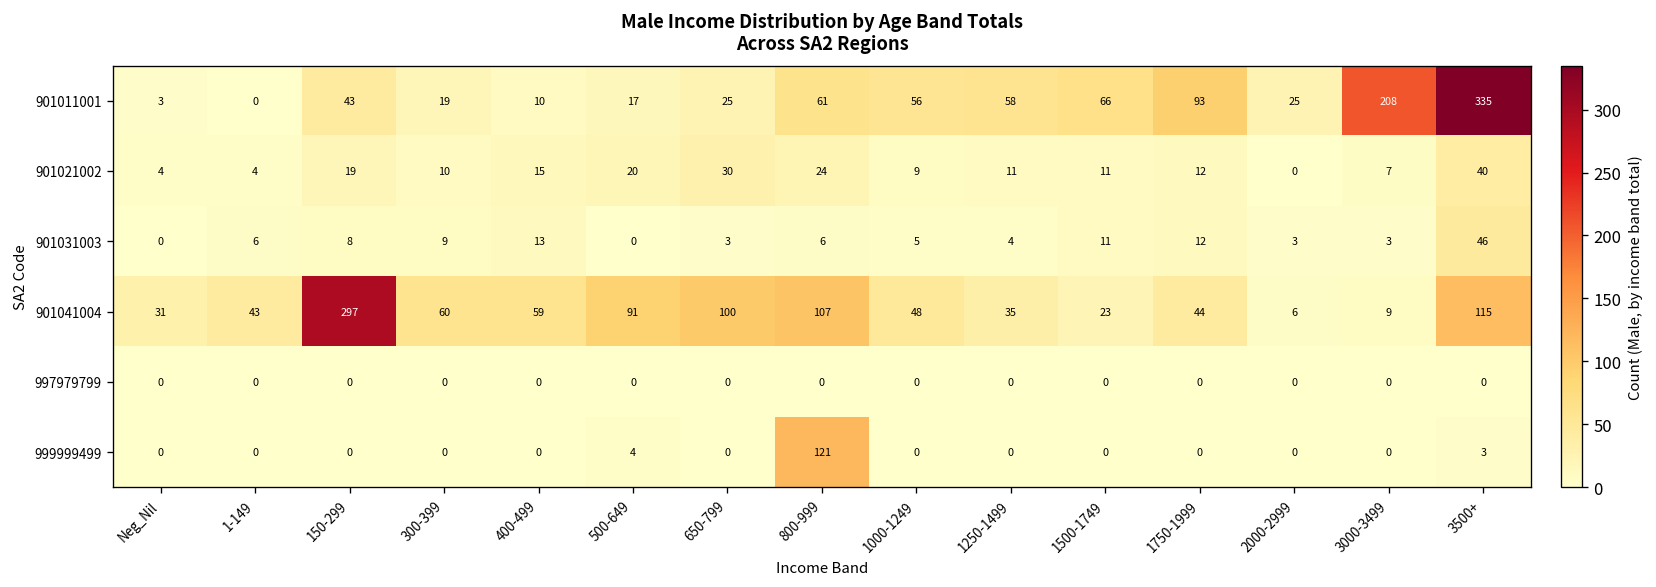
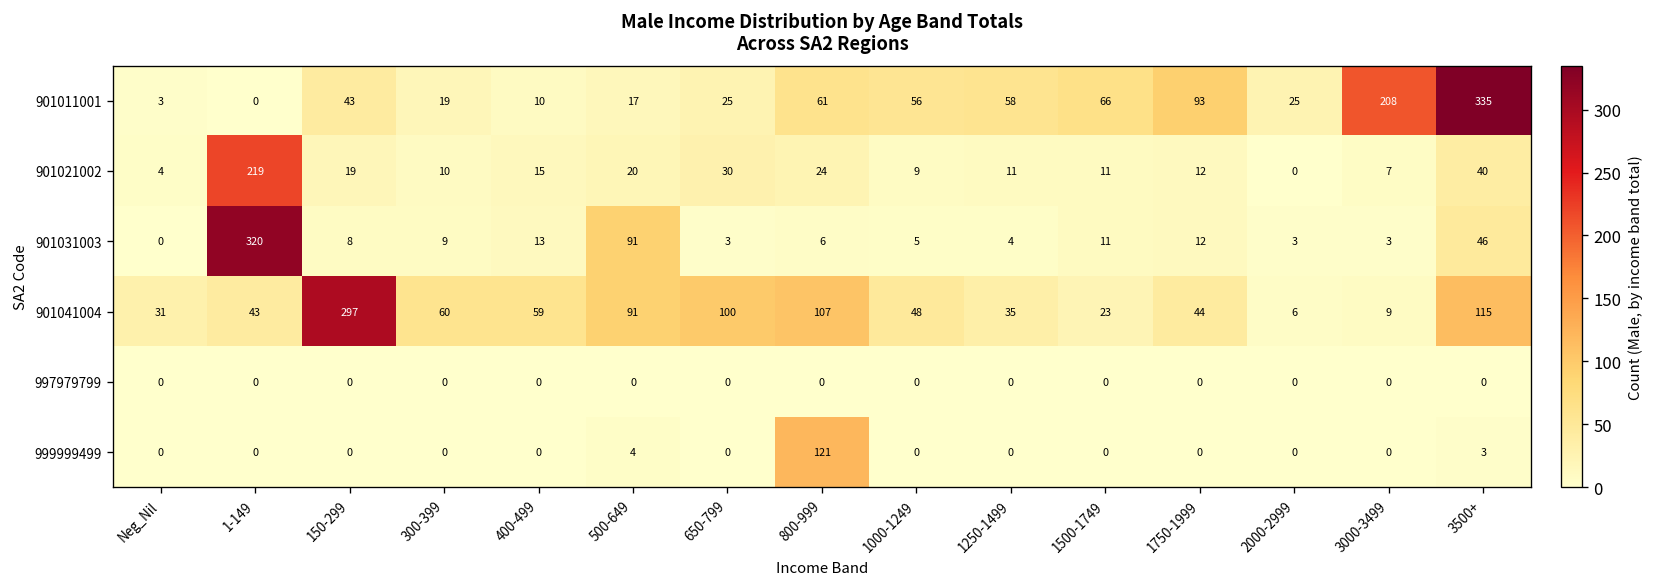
  {
    "901011001": {
      "Neg_Nil": 3,
      "1-149": 0,
      "150-299": 43,
      "300-399": 19,
      "400-499": 10,
      "500-649": 17,
      "650-799": 25,
      "800-999": 61,
      "1000-1249": 56,
      "1250-1499": 58,
      "1500-1749": 66,
      "1750-1999": 93,
      "2000-2999": 25,
      "3000-3499": 208,
      "3500+": 335
    },
    "901021002": {
      "Neg_Nil": 4,
-     "1-149": 4,
+     "1-149": 219,
      "150-299": 19,
      "300-399": 10,
      "400-499": 15,
      "500-649": 20,
      "650-799": 30,
      "800-999": 24,
      "1000-1249": 9,
      "1250-1499": 11,
      "1500-1749": 11,
      "1750-1999": 12,
      "2000-2999": 0,
      "3000-3499": 7,
      "3500+": 40
    },
    "901031003": {
      "Neg_Nil": 0,
-     "1-149": 6,
+     "1-149": 320,
      "150-299": 8,
      "300-399": 9,
      "400-499": 13,
-     "500-649": 0,
+     "500-649": 91,
      "650-799": 3,
      "800-999": 6,
      "1000-1249": 5,
      "1250-1499": 4,
      "1500-1749": 11,
      "1750-1999": 12,
      "2000-2999": 3,
      "3000-3499": 3,
      "3500+": 46
    },
    "901041004": {
      "Neg_Nil": 31,
      "1-149": 43,
      "150-299": 297,
      "300-399": 60,
      "400-499": 59,
      "500-649": 91,
      "650-799": 100,
      "800-999": 107,
      "1000-1249": 48,
      "1250-1499": 35,
      "1500-1749": 23,
      "1750-1999": 44,
      "2000-2999": 6,
      "3000-3499": 9,
      "3500+": 115
    },
    "997979799": {
      "Neg_Nil": 0,
      "1-149": 0,
      "150-299": 0,
      "300-399": 0,
      "400-499": 0,
      "500-649": 0,
      "650-799": 0,
      "800-999": 0,
      "1000-1249": 0,
      "1250-1499": 0,
      "1500-1749": 0,
      "1750-1999": 0,
      "2000-2999": 0,
      "3000-3499": 0,
      "3500+": 0
    },
    "999999499": {
      "Neg_Nil": 0,
      "1-149": 0,
      "150-299": 0,
      "300-399": 0,
      "400-499": 0,
      "500-649": 4,
      "650-799": 0,
      "800-999": 121,
      "1000-1249": 0,
      "1250-1499": 0,
      "1500-1749": 0,
      "1750-1999": 0,
      "2000-2999": 0,
      "3000-3499": 0,
      "3500+": 3
    }
  }
